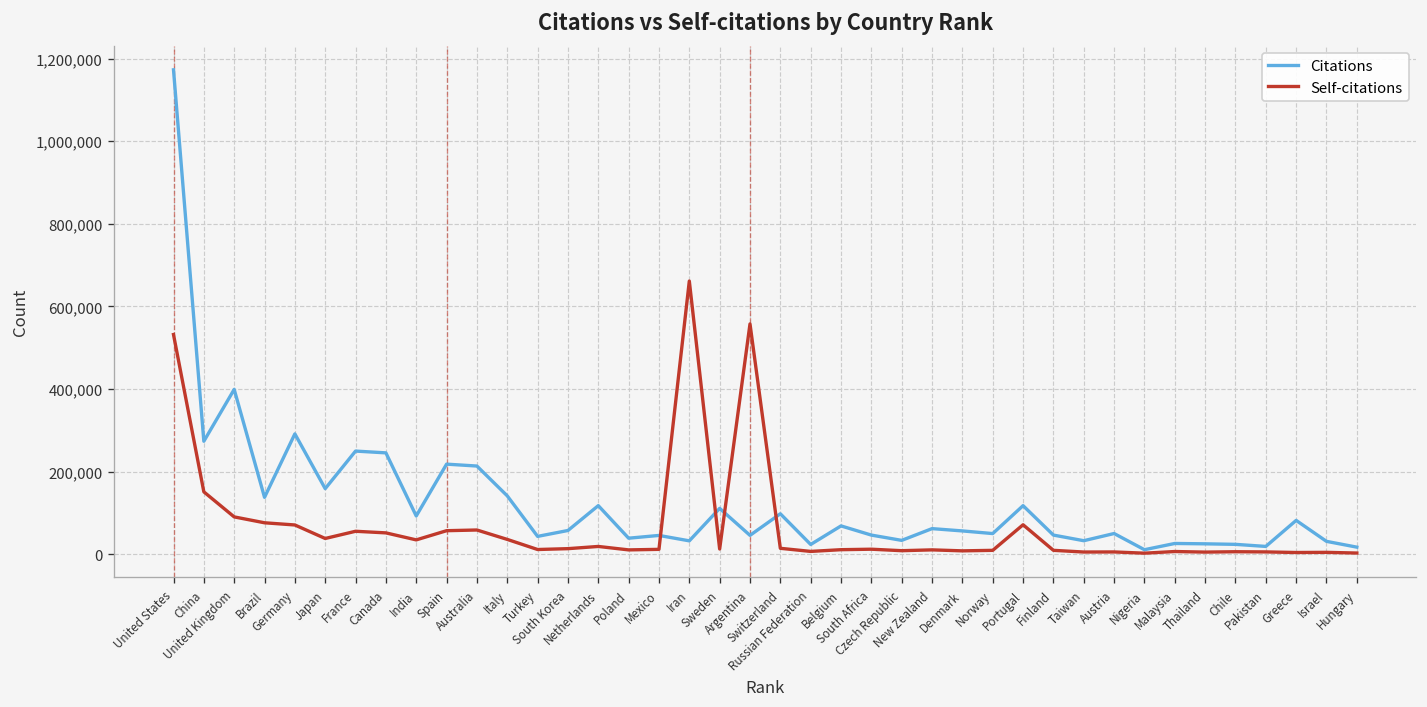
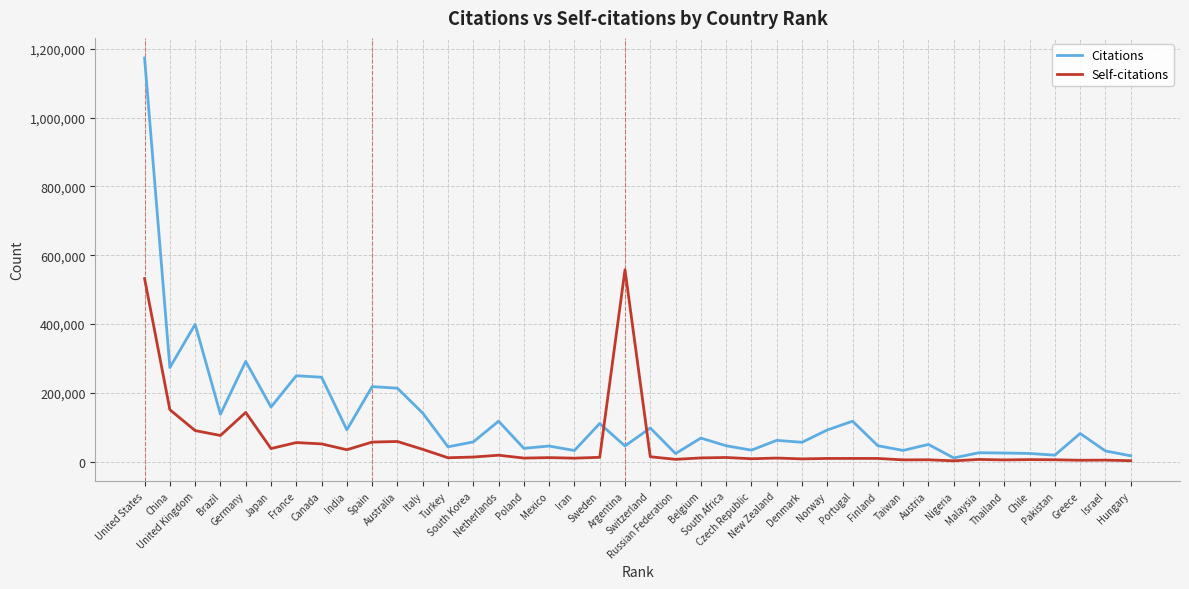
  {
    "Citations": {
      "United States": "1,170,000",
      "China": "270,000",
      "United Kingdom": "400,000",
      "Brazil": "140,000",
      "Germany": "290,000",
      "Japan": "160,000",
      "France": "250,000",
      "Canada": "250,000",
      "India": "90,000",
      "Spain": "220,000",
      "Australia": "210,000",
      "Italy": "140,000",
      "Turkey": "40,000",
      "South Korea": "60,000",
      "Netherlands": "120,000",
      "Poland": "40,000",
      "Mexico": "50,000",
      "Iran": "30,000",
      "Sweden": "110,000",
      "Argentina": "50,000",
      "Switzerland": "100,000",
      "Russian Federation": "20,000",
      "Belgium": "70,000",
      "South Africa": "50,000",
      "Czech Republic": "30,000",
      "New Zealand": "60,000",
      "Denmark": "60,000",
-     "Norway": "50,000",
+     "Norway": "90,000",
      "Portugal": "120,000",
      "Finland": "50,000",
      "Taiwan": "30,000",
      "Austria": "50,000",
      "Nigeria": "10,000",
      "Malaysia": "30,000",
      "Thailand": "30,000",
      "Chile": "20,000",
      "Pakistan": "20,000",
      "Greece": "80,000",
      "Israel": "30,000",
      "Hungary": "20,000"
    },
    "Self-citations": {
      "United States": "530,000",
      "China": "150,000",
      "United Kingdom": "90,000",
      "Brazil": "80,000",
-     "Germany": "70,000",
+     "Germany": "140,000",
      "Japan": "40,000",
      "France": "60,000",
      "Canada": "50,000",
      "India": "30,000",
      "Spain": "60,000",
      "Australia": "60,000",
      "Italy": "40,000",
      "Turkey": "10,000",
      "South Korea": "10,000",
      "Netherlands": "20,000",
      "Poland": "10,000",
      "Mexico": "10,000",
-     "Iran": "660,000",
+     "Iran": "10,000",
      "Sweden": "10,000",
      "Argentina": "560,000",
      "Switzerland": "10,000",
      "Russian Federation": "10,000",
      "Belgium": "10,000",
      "South Africa": "10,000",
      "Czech Republic": "10,000",
      "New Zealand": "10,000",
      "Denmark": "10,000",
      "Norway": "10,000",
-     "Portugal": "70,000",
+     "Portugal": "10,000",
      "Finland": "10,000",
      "Taiwan": "10,000",
      "Austria": "10,000",
      "Nigeria": "0",
      "Malaysia": "10,000",
      "Thailand": "10,000",
      "Chile": "10,000",
      "Pakistan": "10,000",
      "Greece": "0",
      "Israel": "0",
      "Hungary": "0"
    }
  }
